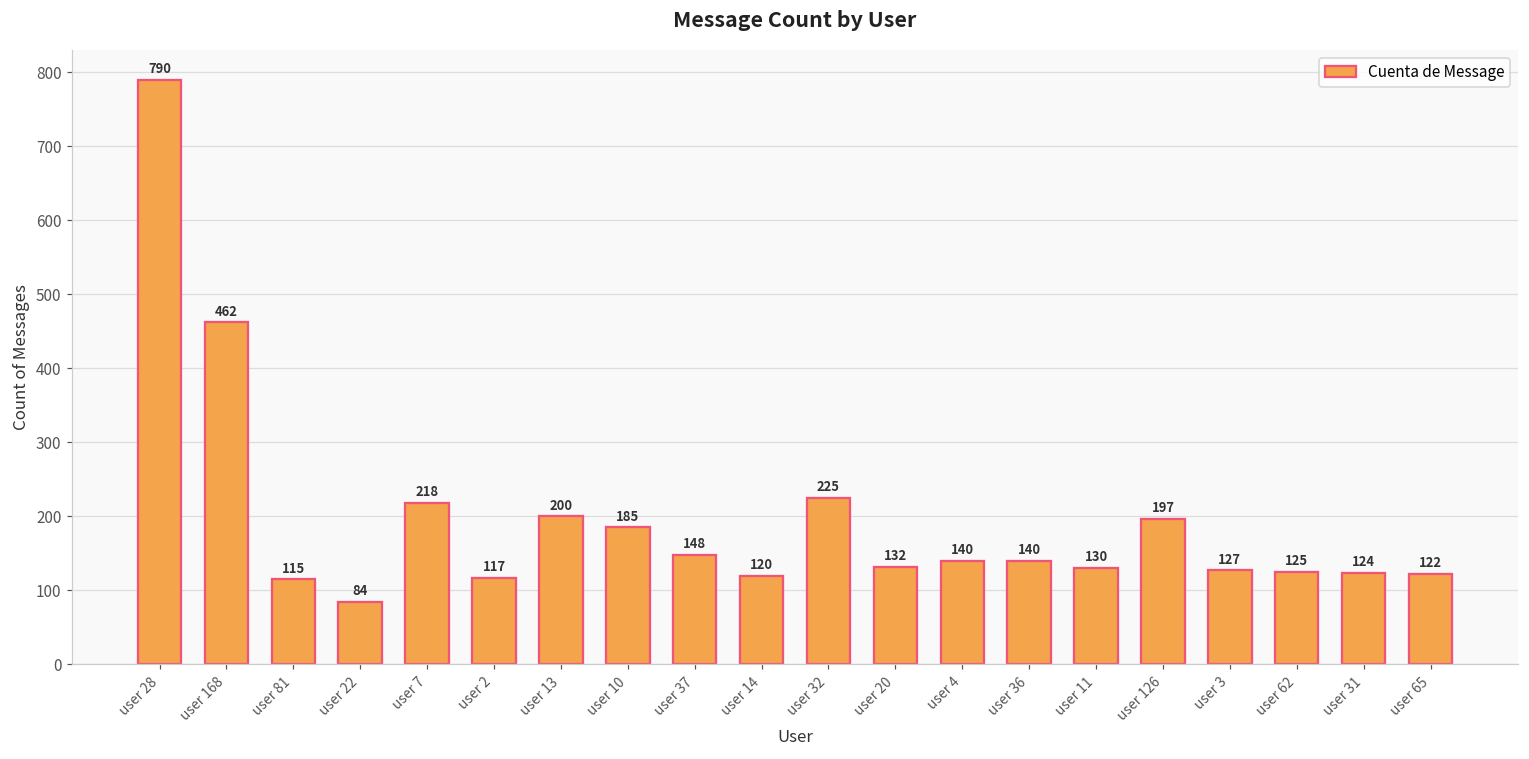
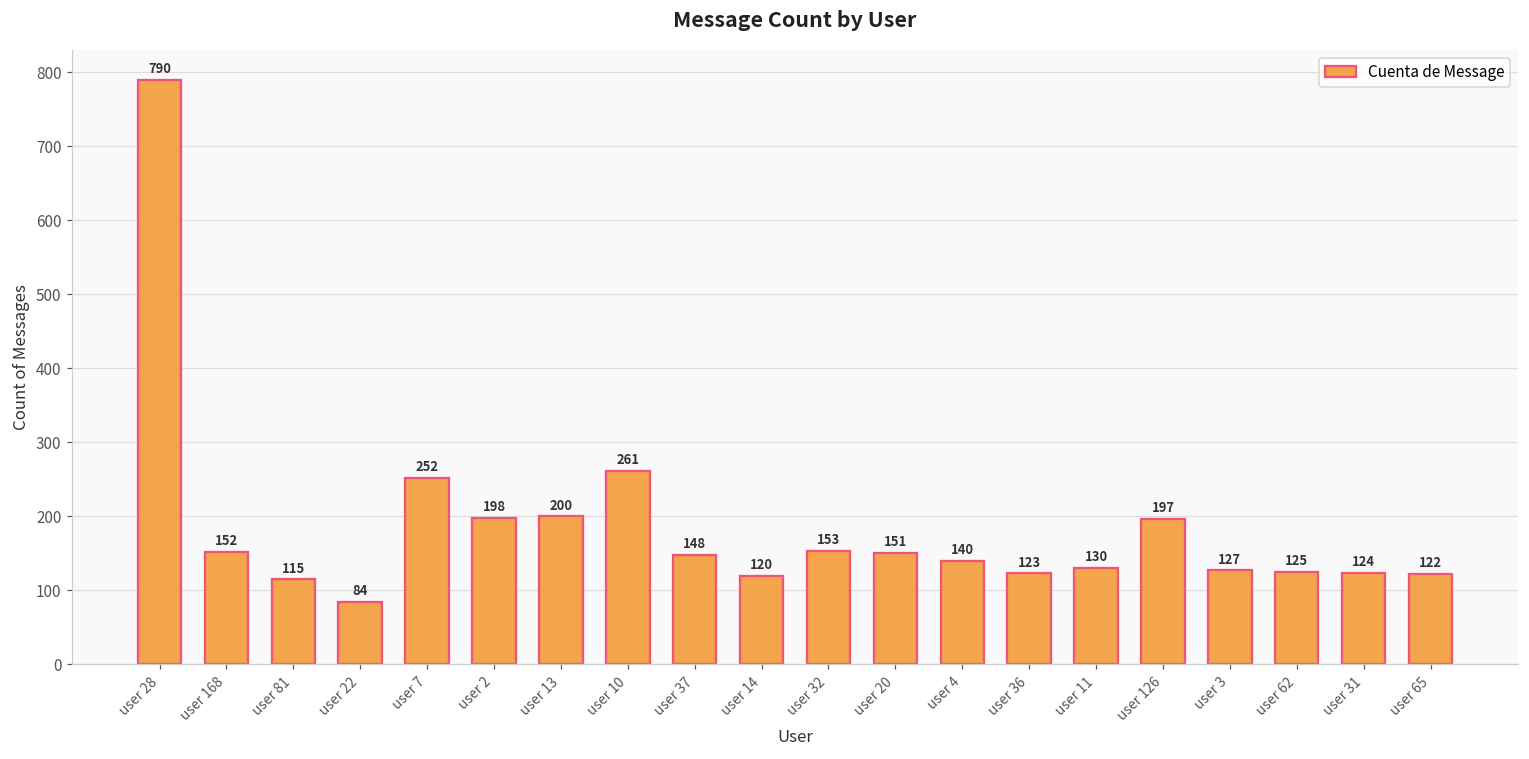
  {
    "user 28": 790,
-   "user 168": 462,
+   "user 168": 152,
    "user 81": 115,
    "user 22": 84,
-   "user 7": 218,
-   "user 2": 117,
+   "user 7": 252,
+   "user 2": 198,
    "user 13": 200,
-   "user 10": 185,
+   "user 10": 261,
    "user 37": 148,
    "user 14": 120,
-   "user 32": 225,
-   "user 20": 132,
+   "user 32": 153,
+   "user 20": 151,
    "user 4": 140,
-   "user 36": 140,
+   "user 36": 123,
    "user 11": 130,
    "user 126": 197,
    "user 3": 127,
    "user 62": 125,
    "user 31": 124,
    "user 65": 122
  }
